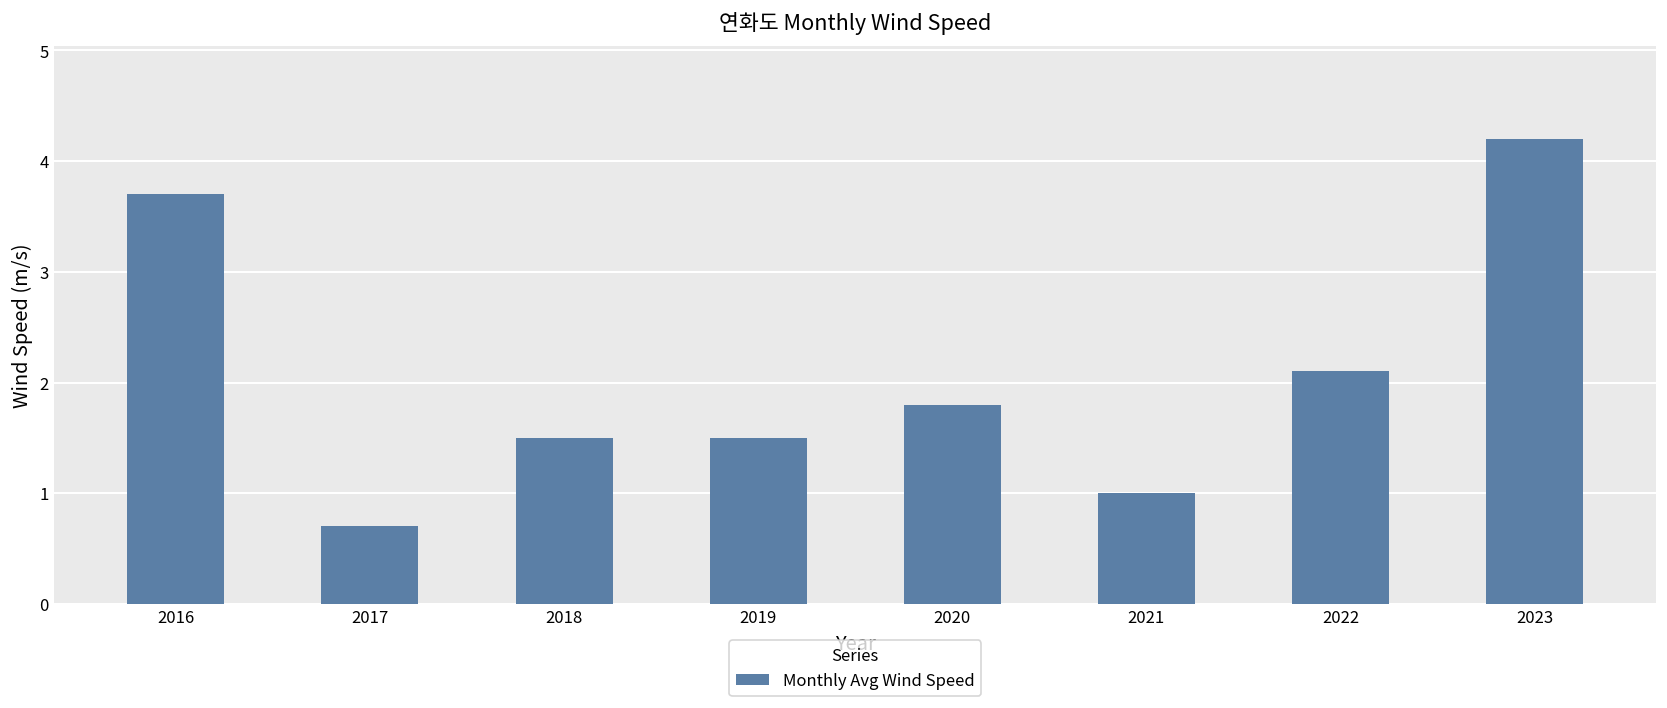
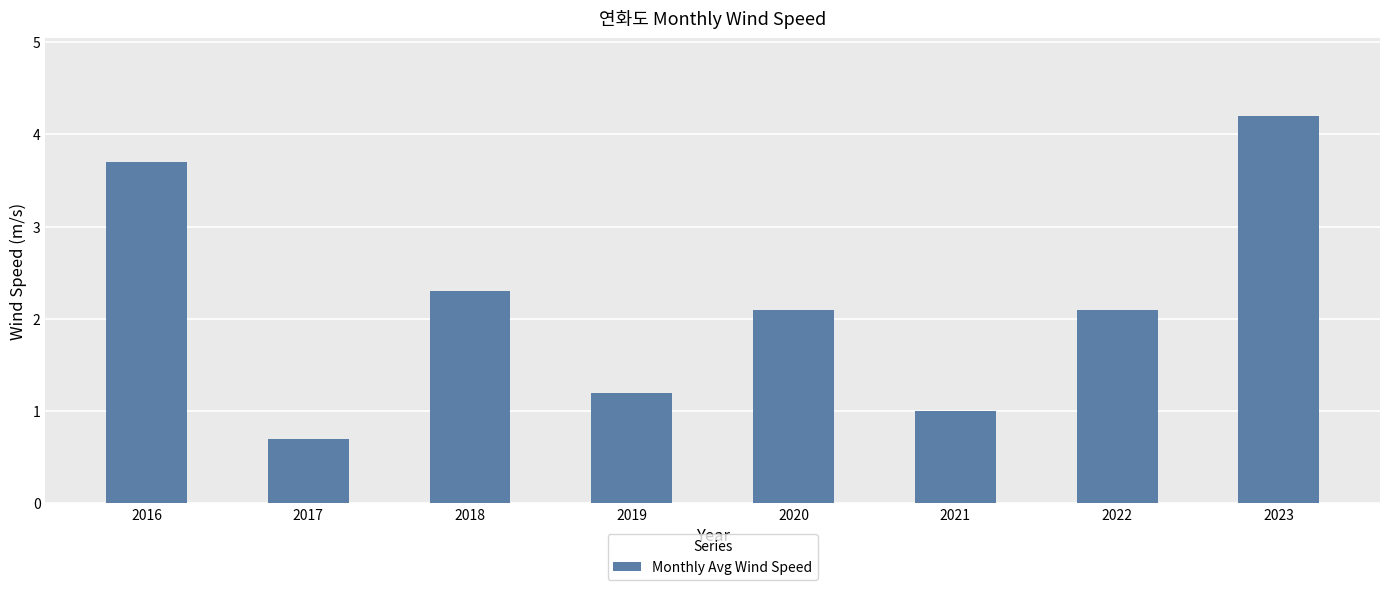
  {
    "2016": 3.7,
    "2017": 0.7,
-   "2018": 1.5,
-   "2019": 1.5,
-   "2020": 1.8,
+   "2018": 2.3,
+   "2019": 1.2,
+   "2020": 2.1,
    "2021": 1.0,
    "2022": 2.1,
    "2023": 4.2
  }
